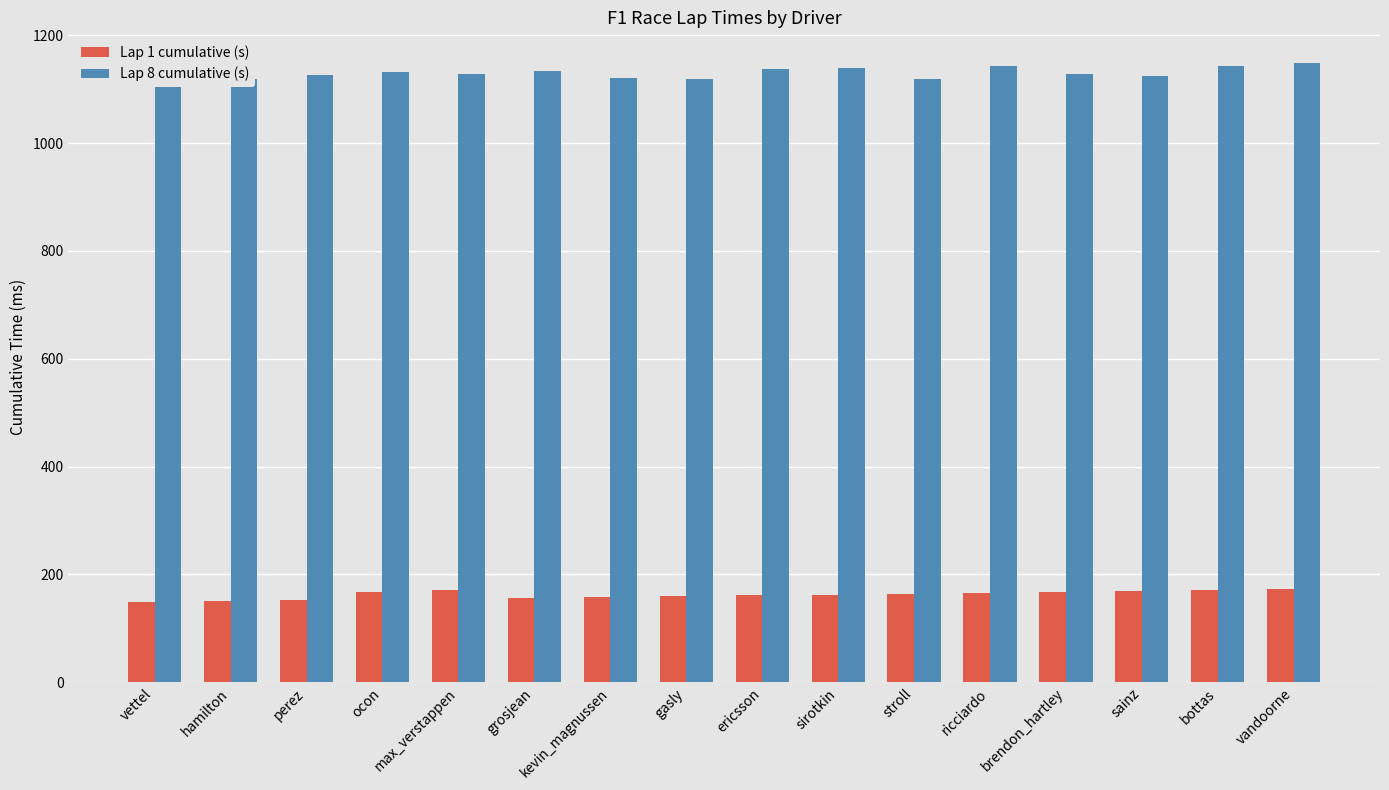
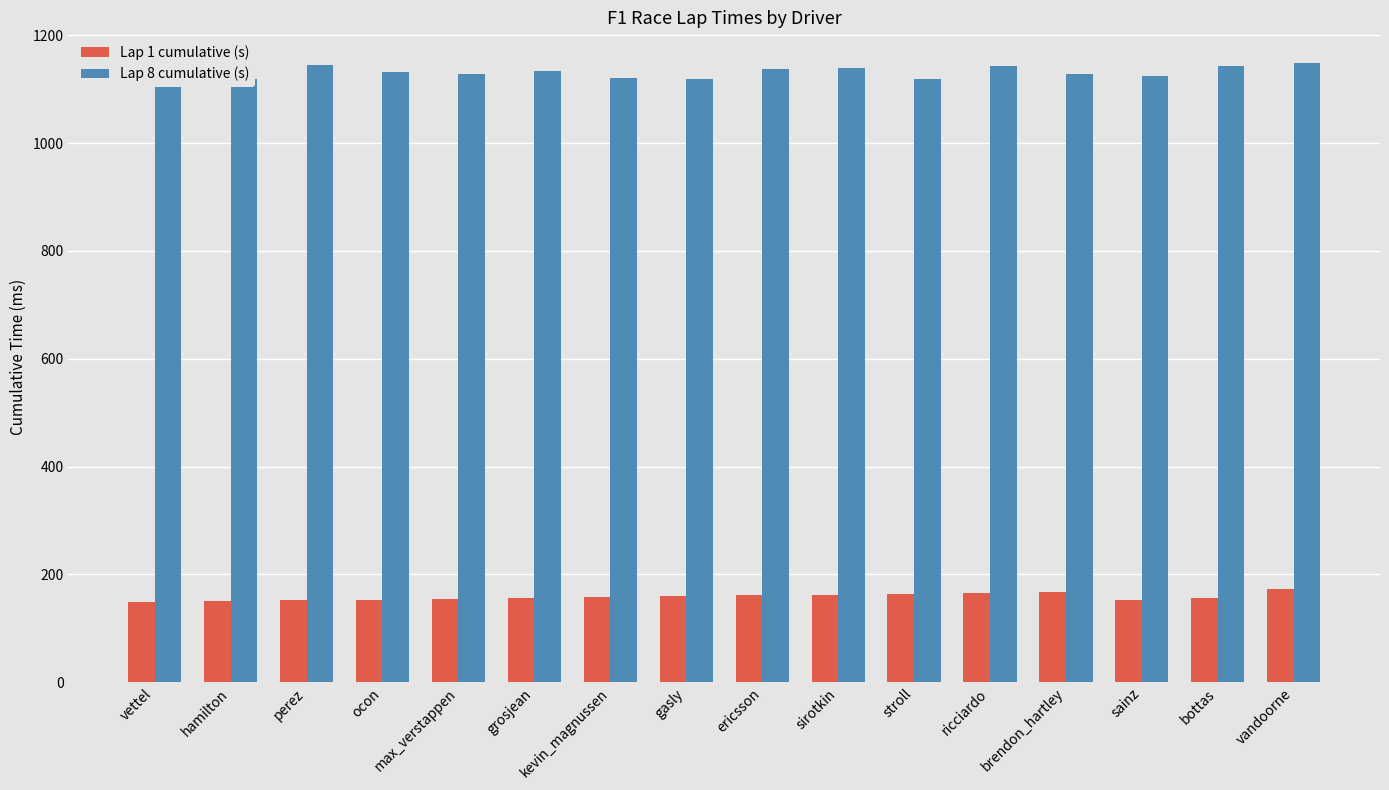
  {
    "Lap 1 cumulative (s)": {
      "vettel": 150,
      "hamilton": 150,
      "perez": 150,
-     "ocon": 170,
-     "max_verstappen": 170,
+     "ocon": 150,
+     "max_verstappen": 150,
      "grosjean": 160,
      "kevin_magnussen": 160,
      "gasly": 160,
      "ericsson": 160,
      "sirotkin": 160,
      "stroll": 160,
      "ricciardo": 160,
      "brendon_hartley": 170,
-     "sainz": 170,
-     "bottas": 170,
+     "sainz": 150,
+     "bottas": 160,
      "vandoorne": 170
    },
    "Lap 8 cumulative (s)": {
-     "perez": 1130,
+     "perez": 1140,
      "ocon": 1130,
      "max_verstappen": 1130,
      "grosjean": 1130,
      "kevin_magnussen": 1120,
      "gasly": 1120,
      "ericsson": 1140,
      "sirotkin": 1140,
      "stroll": 1120,
      "ricciardo": 1140,
      "brendon_hartley": 1130,
      "sainz": 1130,
      "bottas": 1140,
      "vandoorne": 1150
    }
  }
